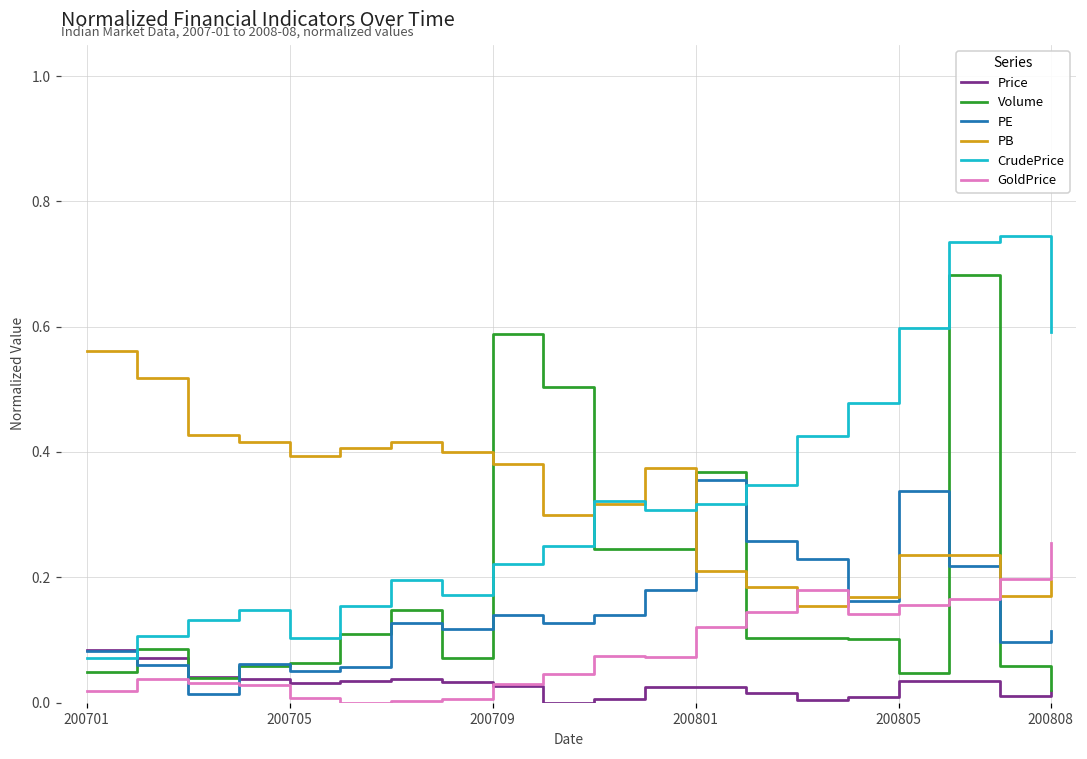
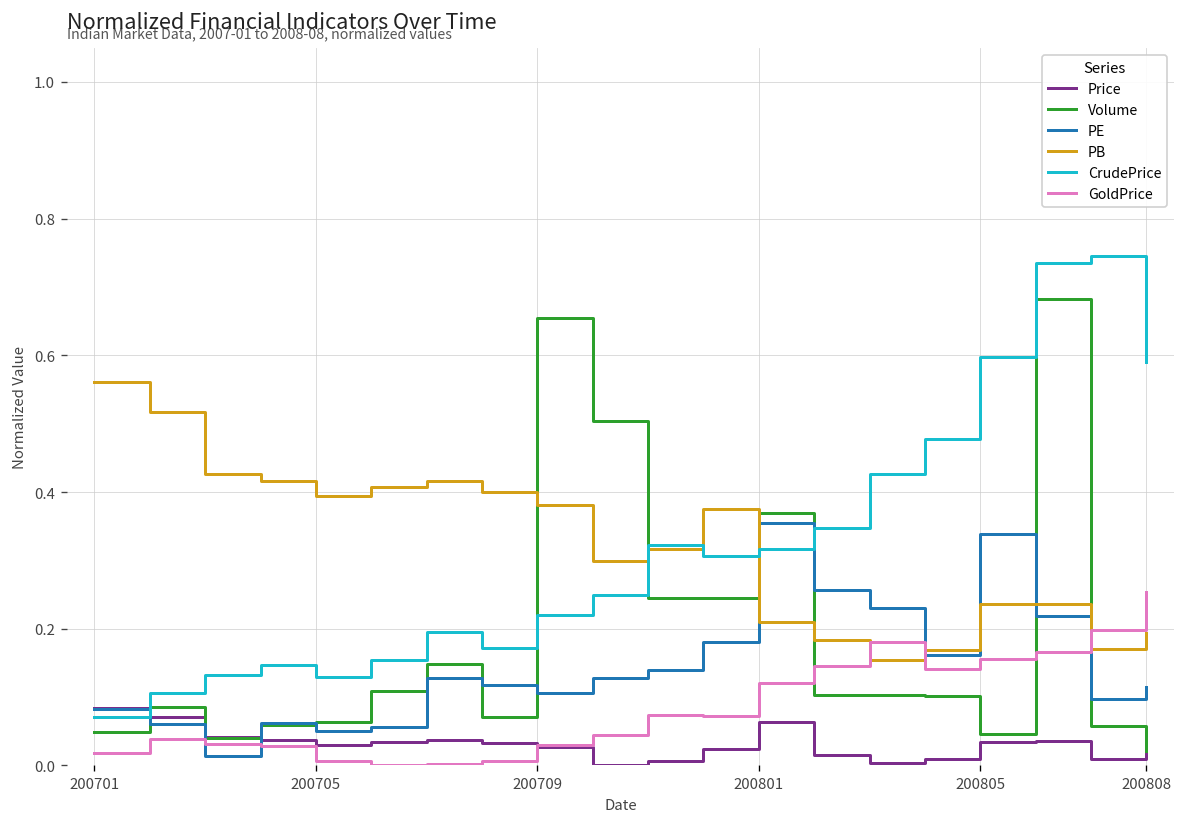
  {
    "Price": {
      "200705": 0.03,
-     "200801": 0.03,
+     "200801": 0.06,
      "200805": 0.04
    },
    "Volume": {
      "200701": 0.05,
      "200705": 0.06,
-     "200709": 0.59,
+     "200709": 0.65,
      "200801": 0.37,
      "200805": 0.05
    },
    "PE": {
      "200705": 0.05,
-     "200709": 0.14,
+     "200709": 0.11,
      "200801": 0.35,
      "200805": 0.34,
      "200808": 0.11
    },
    "PB": {
      "200701": 0.56,
      "200705": 0.39,
      "200709": 0.38,
      "200801": 0.21,
      "200805": 0.24,
      "200808": 0.19
    },
    "CrudePrice": {
      "200701": 0.07,
-     "200705": 0.10,
+     "200705": 0.13,
      "200709": 0.22,
      "200801": 0.32,
      "200805": 0.60,
      "200808": 0.59
    },
    "GoldPrice": {
      "200701": 0.02,
      "200705": 0.01,
      "200801": 0.12,
      "200805": 0.16,
      "200808": 0.25
    }
  }
